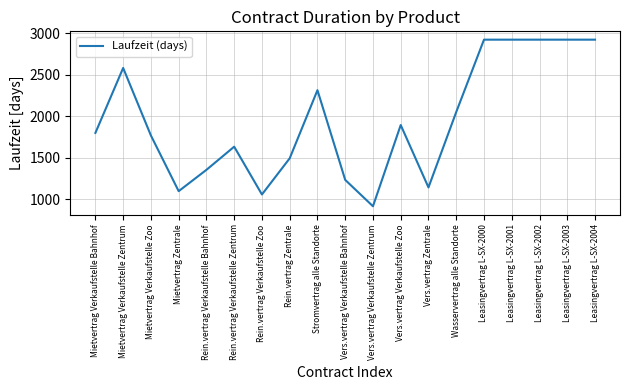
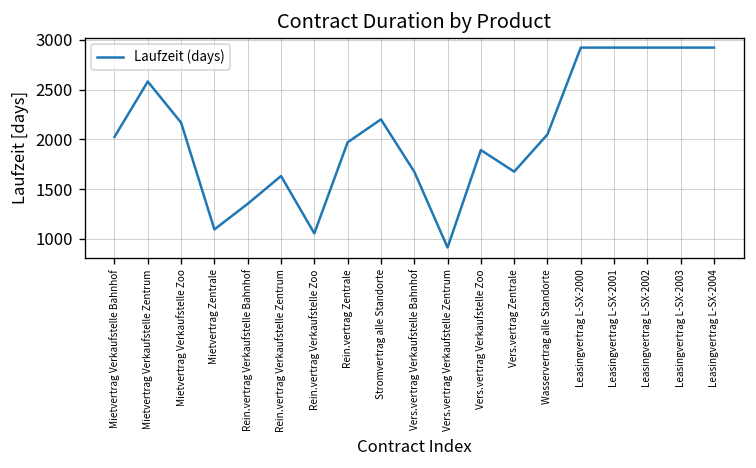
  {
-   "Mietvertrag Verkaufstelle Bahnhof": 1800,
+   "Mietvertrag Verkaufstelle Bahnhof": 2000,
    "Mietvertrag Verkaufstelle Zentrum": 2600,
-   "Mietvertrag Verkaufstelle Zoo": 1800,
+   "Mietvertrag Verkaufstelle Zoo": 2200,
    "Mietvertrag Zentrale": 1100,
    "Rein.vertrag Verkaufstelle Bahnhof": 1400,
    "Rein.vertrag Verkaufstelle Zentrum": 1600,
    "Rein.vertrag Verkaufstelle Zoo": 1100,
-   "Rein.vertrag Zentrale": 1500,
-   "Stromvertrag alle Standorte": 2300,
-   "Vers.vertrag Verkaufstelle Bahnhof": 1200,
+   "Rein.vertrag Zentrale": 2000,
+   "Stromvertrag alle Standorte": 2200,
+   "Vers.vertrag Verkaufstelle Bahnhof": 1700,
    "Vers.vertrag Verkaufstelle Zentrum": 900,
    "Vers.vertrag Verkaufstelle Zoo": 1900,
-   "Vers.vertrag Zentrale": 1100,
+   "Vers.vertrag Zentrale": 1700,
    "Wasservertrag alle Standorte": 2000,
    "Leasingvertrag L-SX-2000": 2900,
    "Leasingvertrag L-SX-2001": 2900,
    "Leasingvertrag L-SX-2002": 2900,
    "Leasingvertrag L-SX-2003": 2900,
    "Leasingvertrag L-SX-2004": 2900
  }
